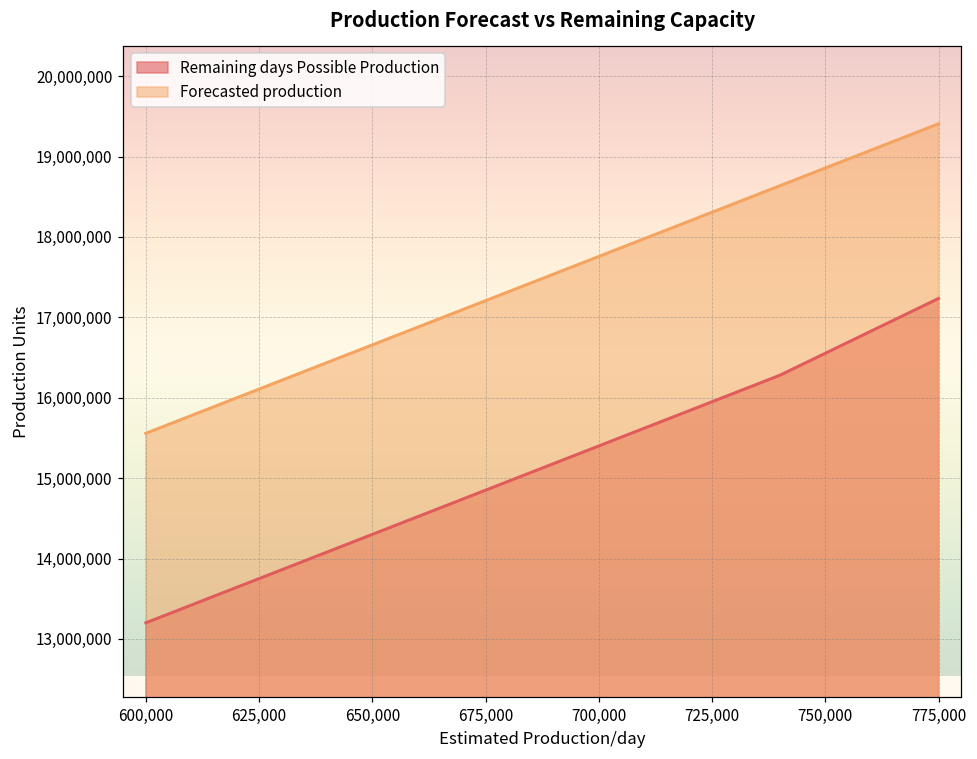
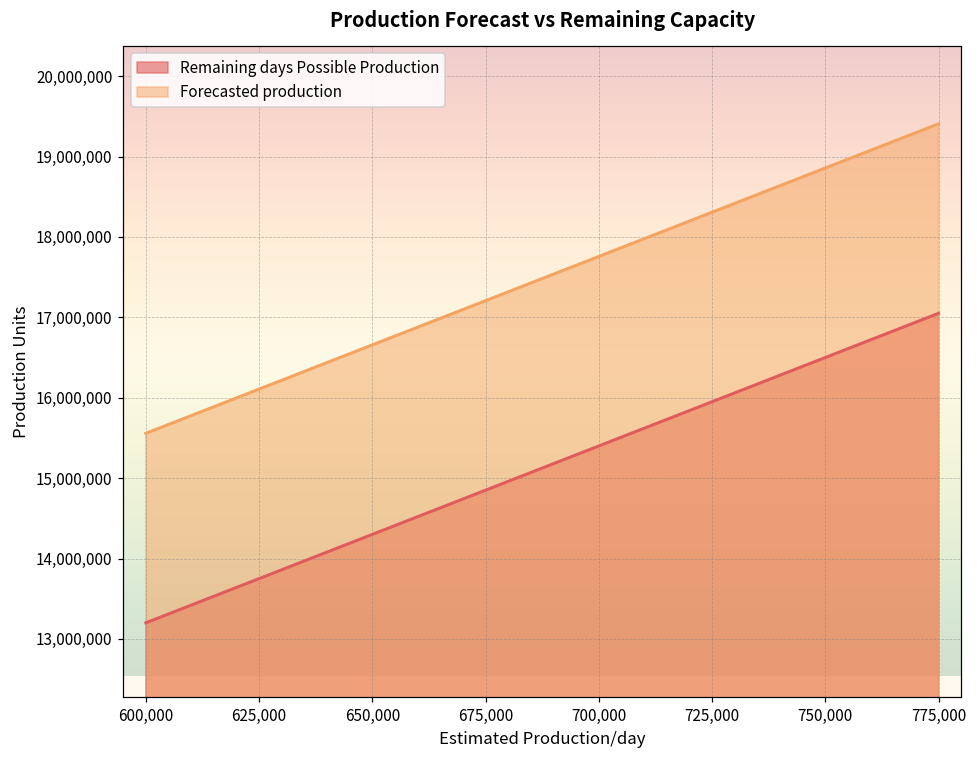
  {
    "Remaining days Possible Production": {
      "600,000": "13,200,000",
-     "775,000": "17,200,000"
+     "775,000": "17,100,000"
    },
    "Forecasted production": {
      "600,000": "15,600,000",
      "775,000": "19,400,000"
    }
  }
